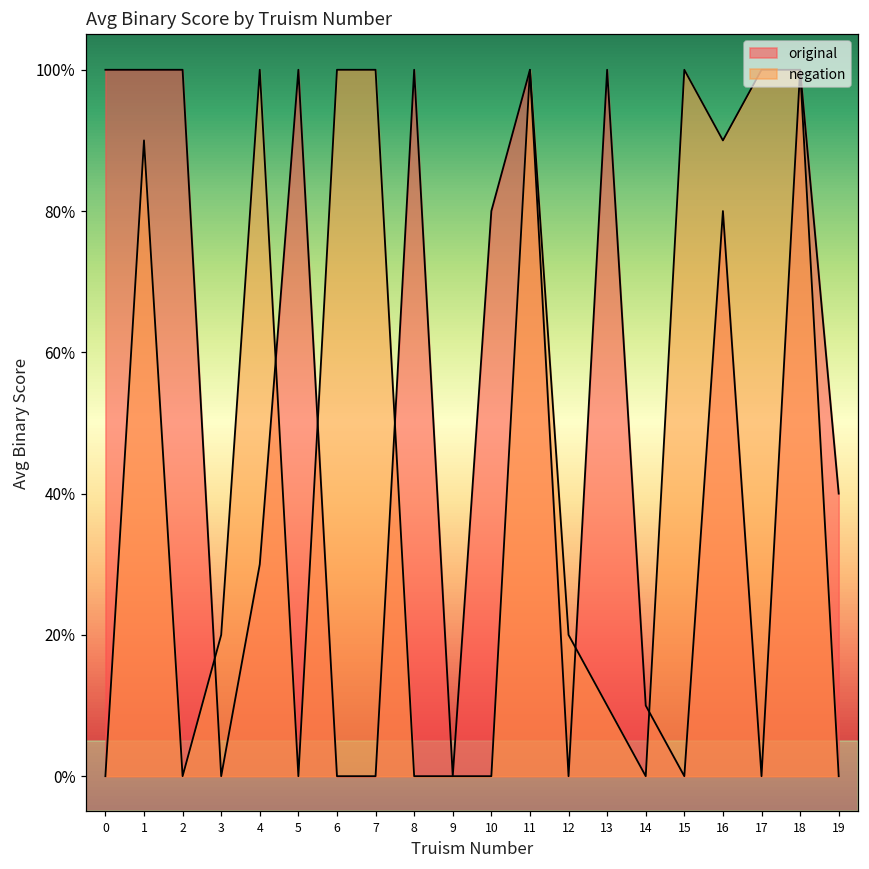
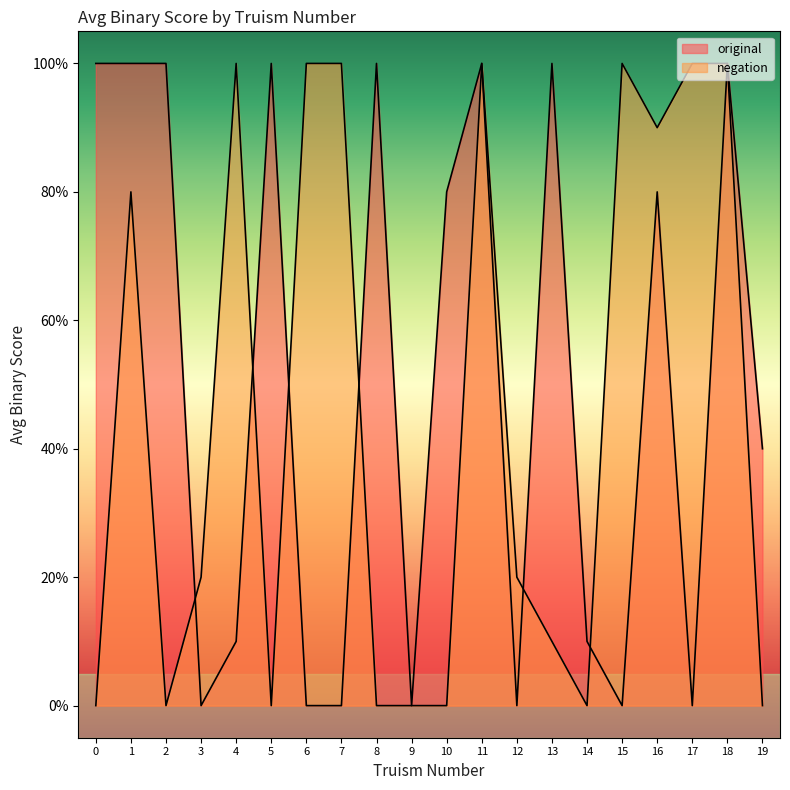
  {
    "original": {
      "0": "100%",
      "1": "100%",
      "2": "100%",
      "3": "0%",
-     "4": "30%",
+     "4": "10%",
      "5": "100%",
      "6": "0%",
      "7": "0%",
      "8": "100%",
      "10": "80%",
      "12": "0%",
      "13": "100%",
      "14": "10%",
      "15": "0%",
      "16": "80%",
      "17": "0%",
      "19": "40%"
    },
    "negation": {
      "0": "0%",
-     "1": "90%",
+     "1": "80%",
      "2": "0%",
      "3": "20%",
      "4": "100%",
      "5": "0%",
      "6": "100%",
      "7": "100%",
      "8": "0%",
      "10": "0%",
      "12": "20%",
      "13": "10%",
      "14": "0%",
      "15": "100%",
      "16": "90%",
      "19": "0%"
    }
  }
